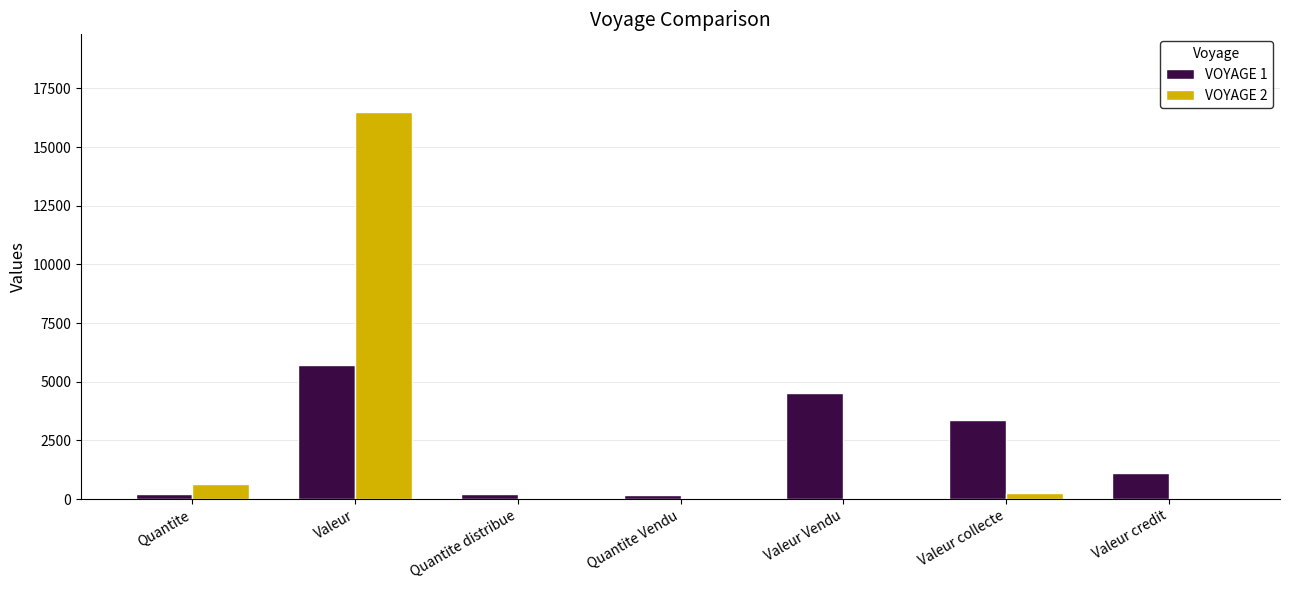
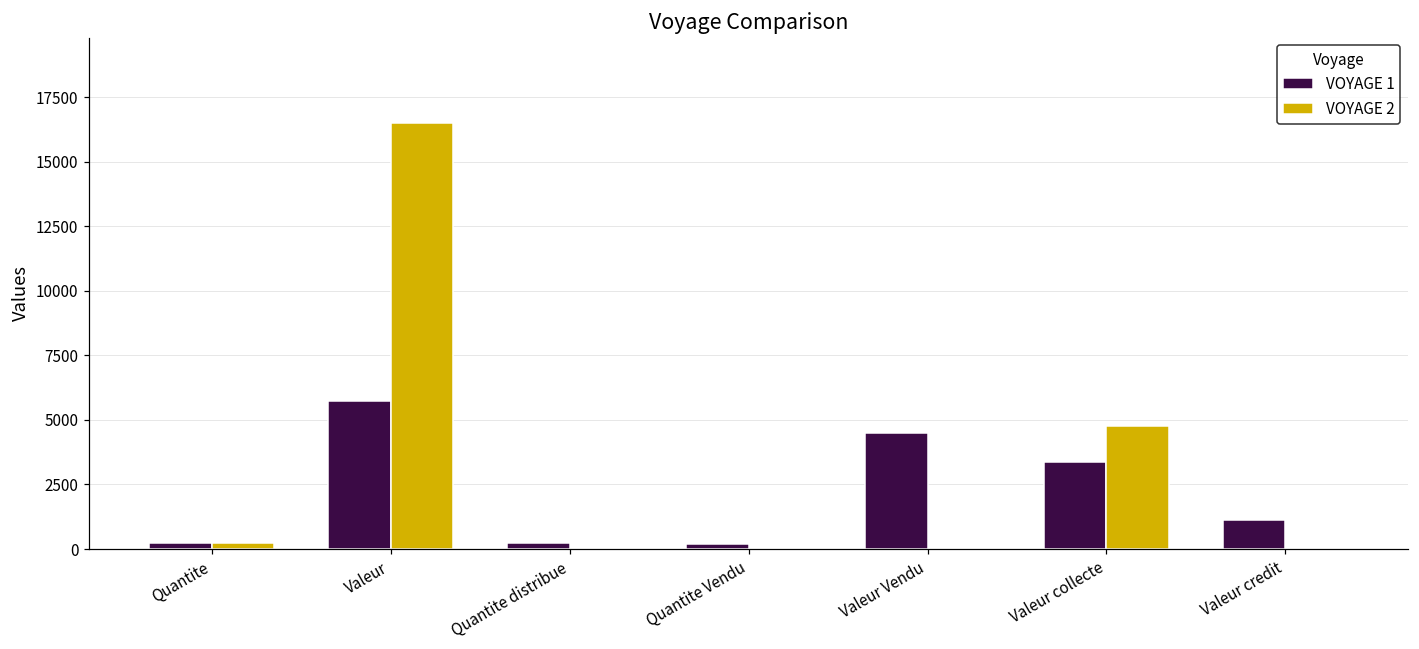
  {
    "VOYAGE 1": {
      "Quantite": 200,
      "Valeur": 5700,
      "Quantite distribue": 200,
      "Quantite Vendu": 200,
      "Valeur Vendu": 4500,
      "Valeur collecte": 3400,
      "Valeur credit": 1100
    },
    "VOYAGE 2": {
-     "Quantite": 700,
+     "Quantite": 200,
      "Valeur": 16500,
      "Quantite distribue": 0,
      "Quantite Vendu": 0,
      "Valeur Vendu": 0,
-     "Valeur collecte": 300,
+     "Valeur collecte": 4800,
      "Valeur credit": 0
    }
  }
